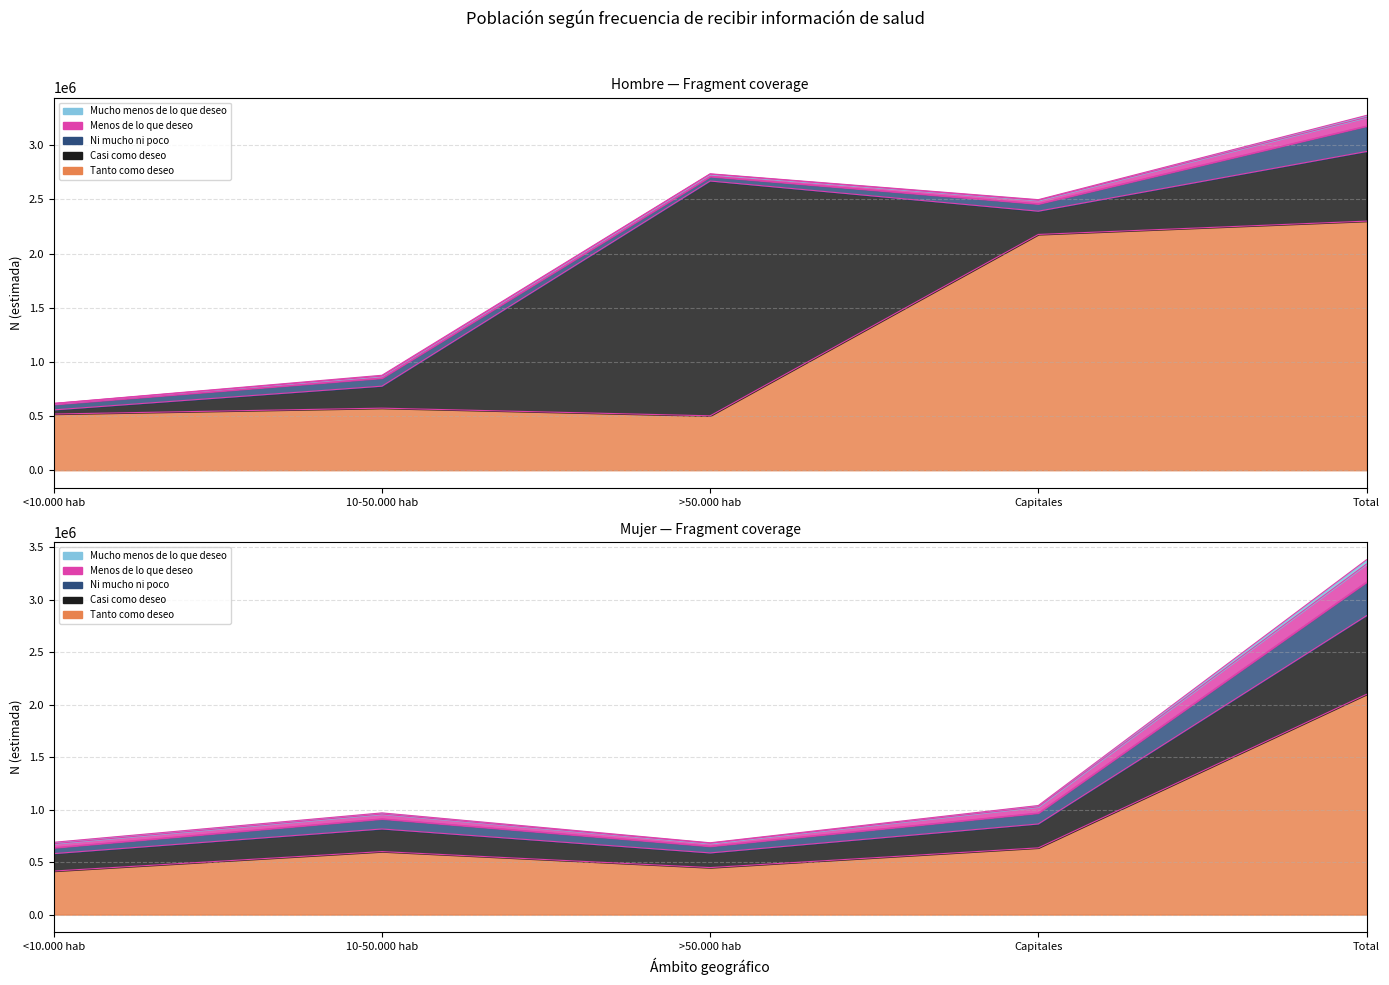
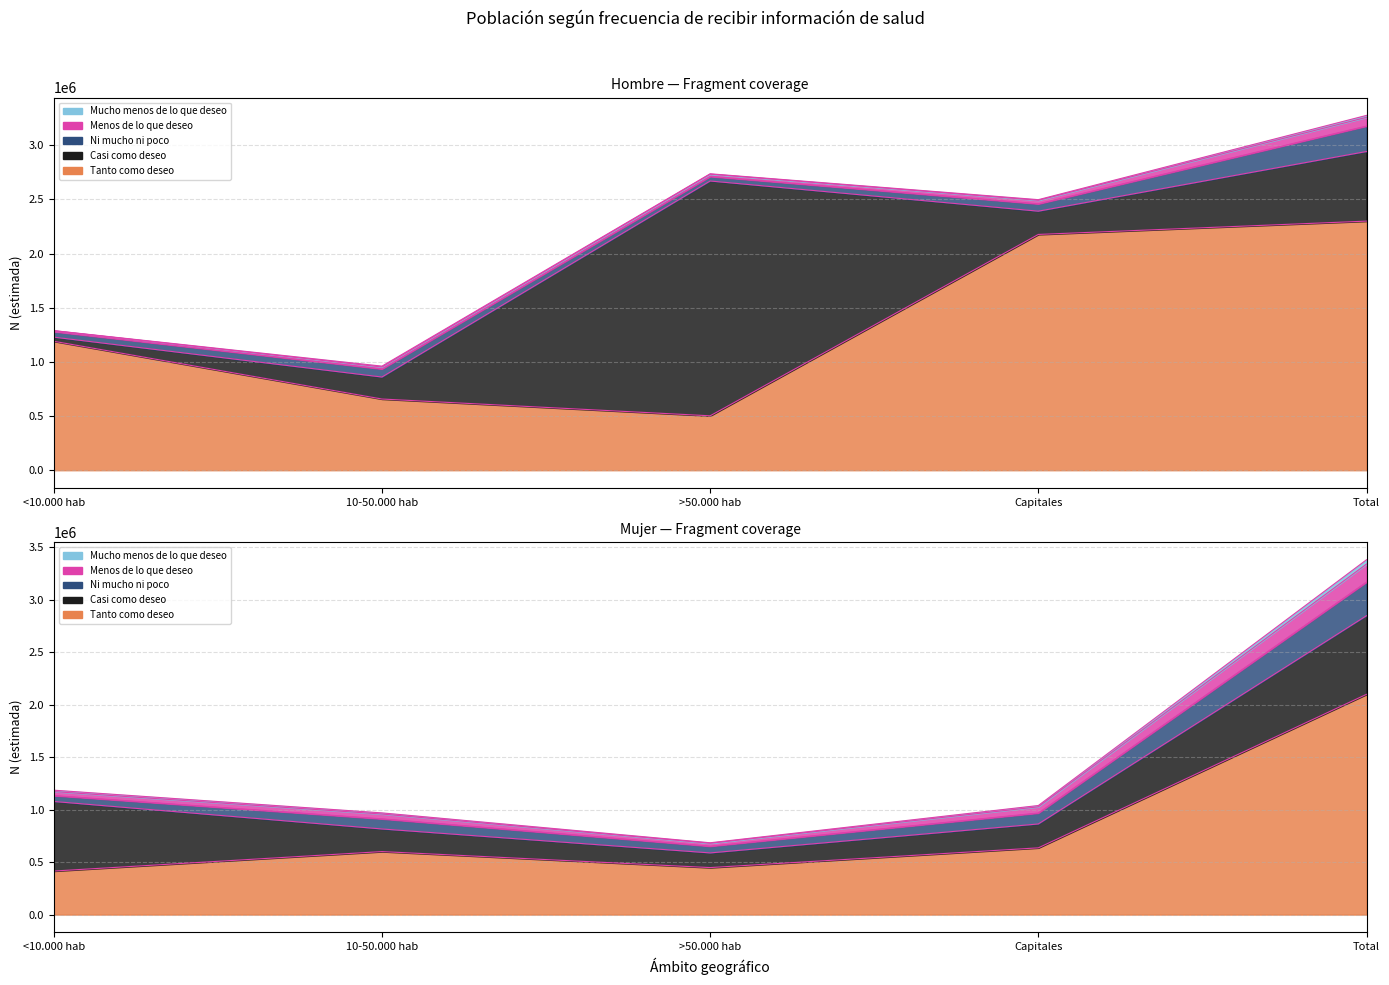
  {
    "Hombre — Fragment coverage": {
      "Tanto como deseo": {
-       "<10.000 hab": 520000,
-       "10-50.000 hab": 570000,
+       "<10.000 hab": 1190000,
+       "10-50.000 hab": 660000,
        ">50.000 hab": 500000,
        "Capitales": 2180000,
        "Total": 2300000
      },
      "Casi como deseo": {
        "<10.000 hab": 40000,
        "10-50.000 hab": 200000,
        ">50.000 hab": 2170000,
        "Capitales": 210000,
        "Total": 640000
      },
      "Ni mucho ni poco": {
        "Capitales": 70000,
        "Total": 230000
      }
    },
    "Mujer — Fragment coverage": {
      "Tanto como deseo": {
        "<10.000 hab": 410000,
        "10-50.000 hab": 600000,
        ">50.000 hab": 450000,
        "Capitales": 640000,
        "Total": 2100000
      },
      "Casi como deseo": {
-       "<10.000 hab": 170000,
+       "<10.000 hab": 660000,
        "10-50.000 hab": 220000,
        ">50.000 hab": 140000,
        "Capitales": 230000,
        "Total": 750000
      },
      "Ni mucho ni poco": {
        "<10.000 hab": 60000,
        "10-50.000 hab": 100000,
        ">50.000 hab": 60000,
        "Capitales": 100000,
        "Total": 320000
      },
      "Menos de lo que deseo": {
        "Total": 170000
      },
      "Mucho menos de lo que deseo": {
        "Total": 40000
      }
    }
  }
